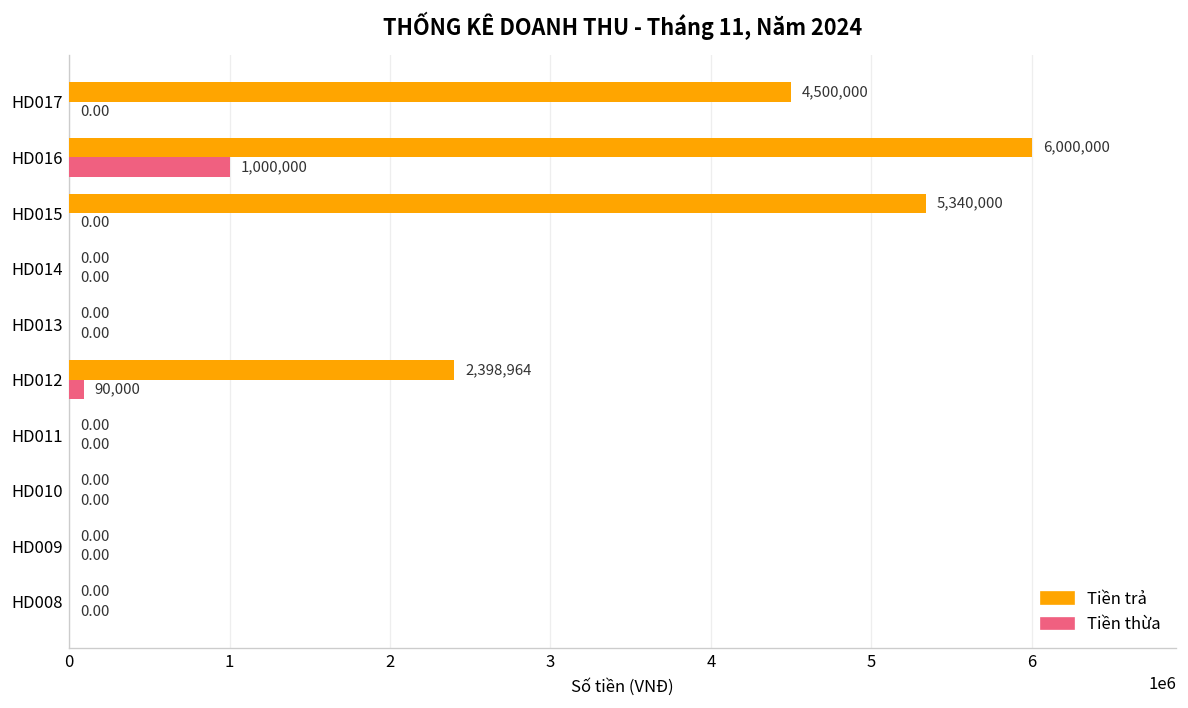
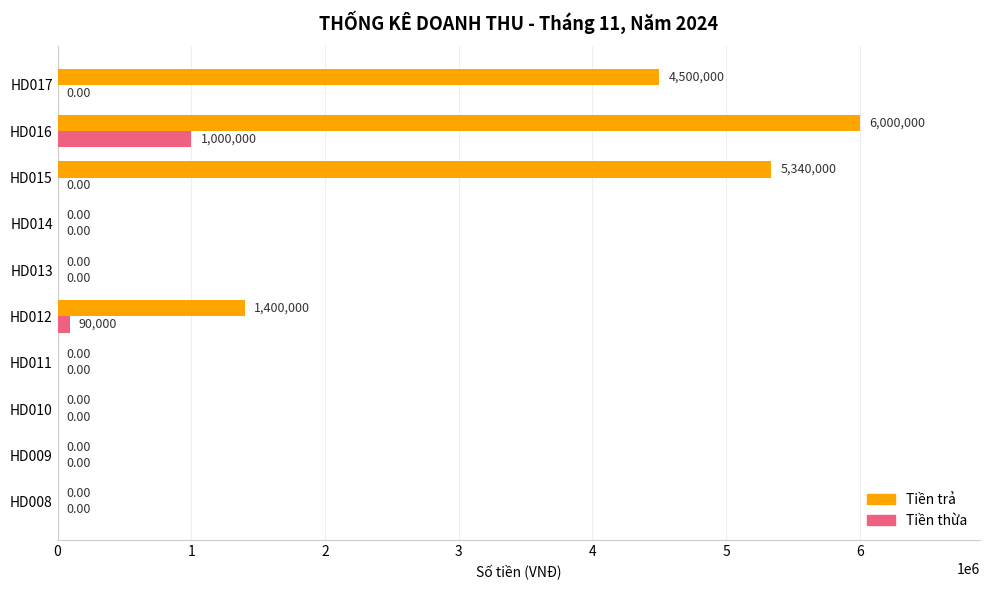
  {
    "Tiền trả": {
      "HD017": "4,500,000",
      "HD016": "6,000,000",
      "HD015": "5,340,000",
      "HD014": "0.00",
      "HD013": "0.00",
-     "HD012": "2,398,964",
+     "HD012": "1,400,000",
      "HD011": "0.00",
      "HD010": "0.00",
      "HD009": "0.00",
      "HD008": "0.00"
    },
    "Tiền thừa": {
      "HD017": "0.00",
      "HD016": "1,000,000",
      "HD015": "0.00",
      "HD014": "0.00",
      "HD013": "0.00",
      "HD012": "90,000",
      "HD011": "0.00",
      "HD010": "0.00",
      "HD009": "0.00",
      "HD008": "0.00"
    }
  }
